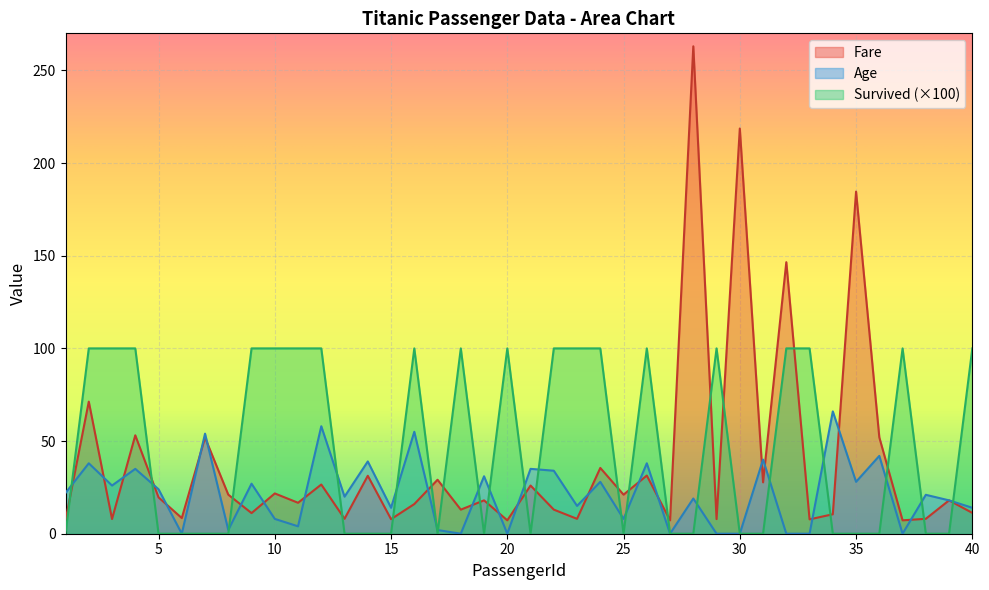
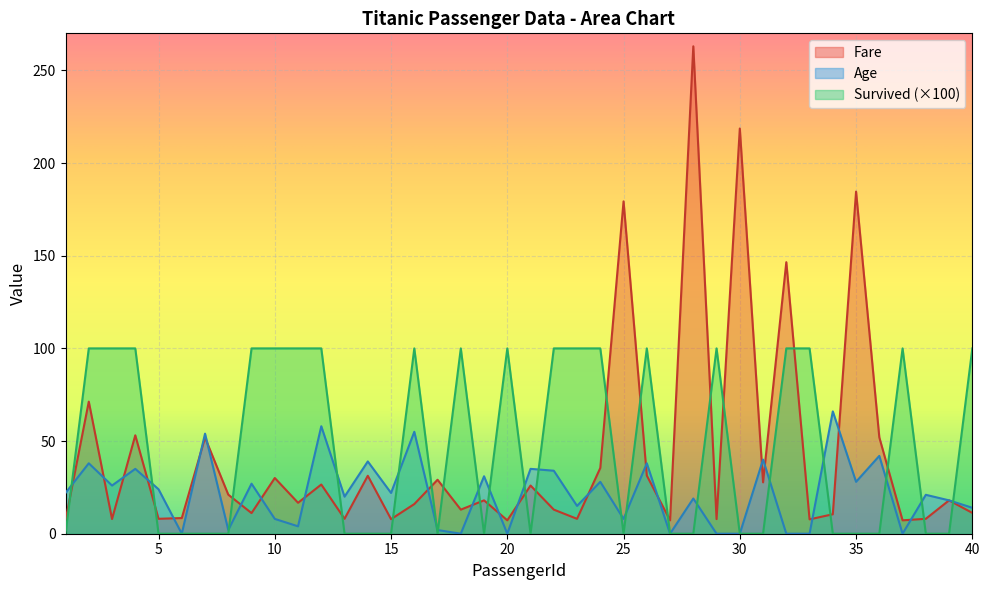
  {
    "Fare": {
-     "5": 20,
-     "10": 22,
+     "5": 8,
+     "10": 30,
      "15": 8,
      "20": 7,
-     "25": 21,
+     "25": 179,
      "30": 219,
      "35": 185,
      "40": 11
    },
    "Age": {
      "5": 24,
      "10": 8,
-     "15": 14,
+     "15": 22,
      "20": 0,
      "25": 8,
      "35": 28,
      "40": 14
    },
    "Survived (×100)": {
      "5": 0,
      "10": 100,
      "15": 0,
      "20": 100,
      "25": 0,
      "35": 0,
      "40": 100
    }
  }
